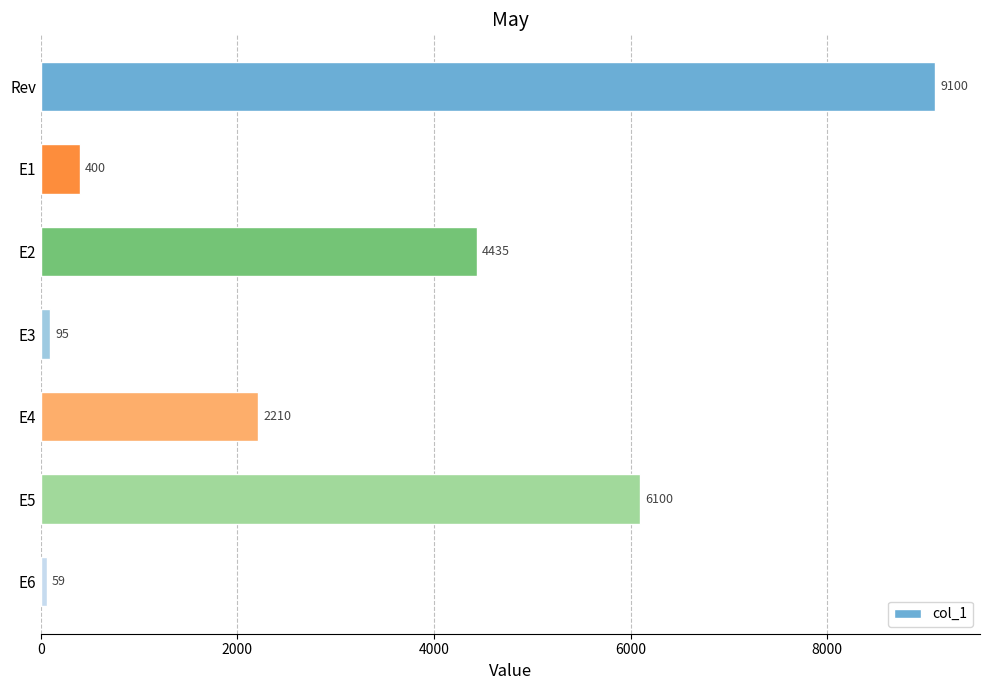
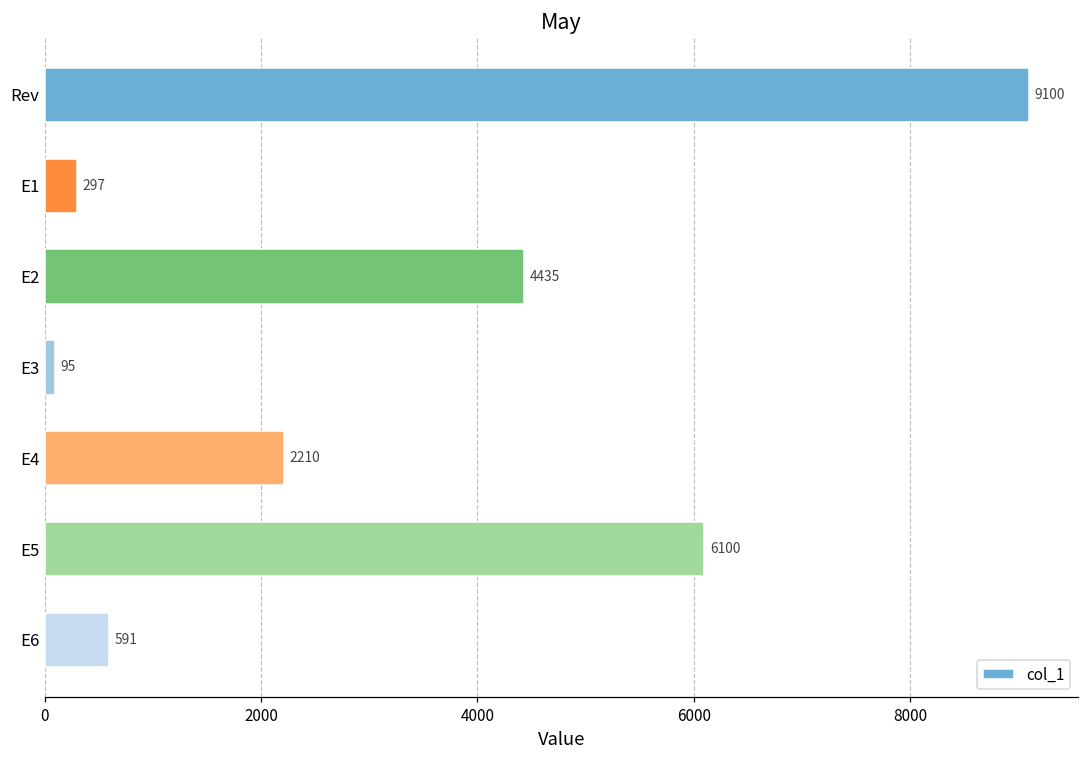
  {
    "Rev": 9100,
-   "E1": 400,
+   "E1": 297,
    "E2": 4435,
    "E3": 95,
    "E4": 2210,
    "E5": 6100,
-   "E6": 59
+   "E6": 591
  }
